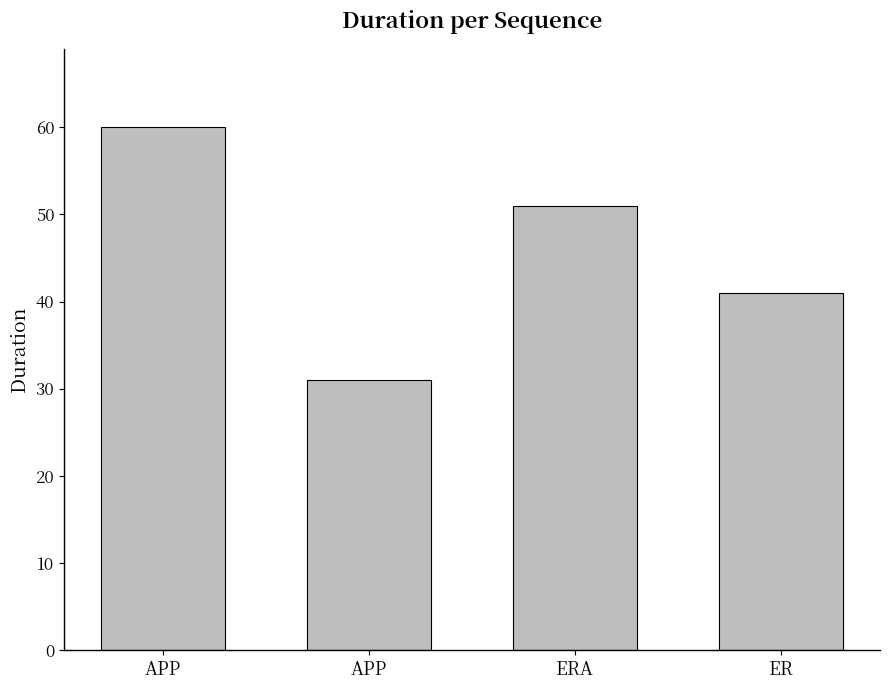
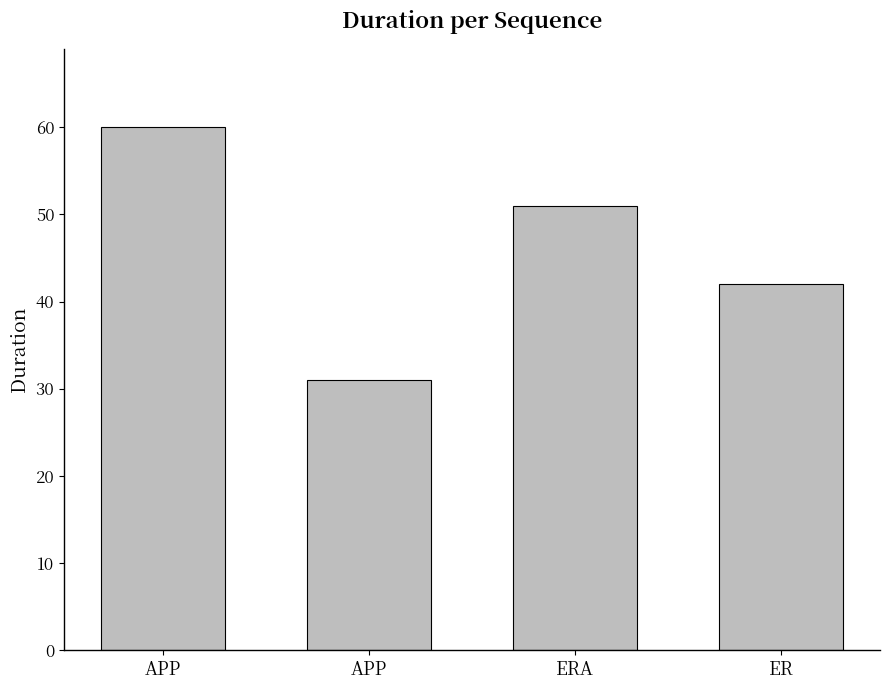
  {
    "ERA": 51,
-   "ER": 41
+   "ER": 42
  }
